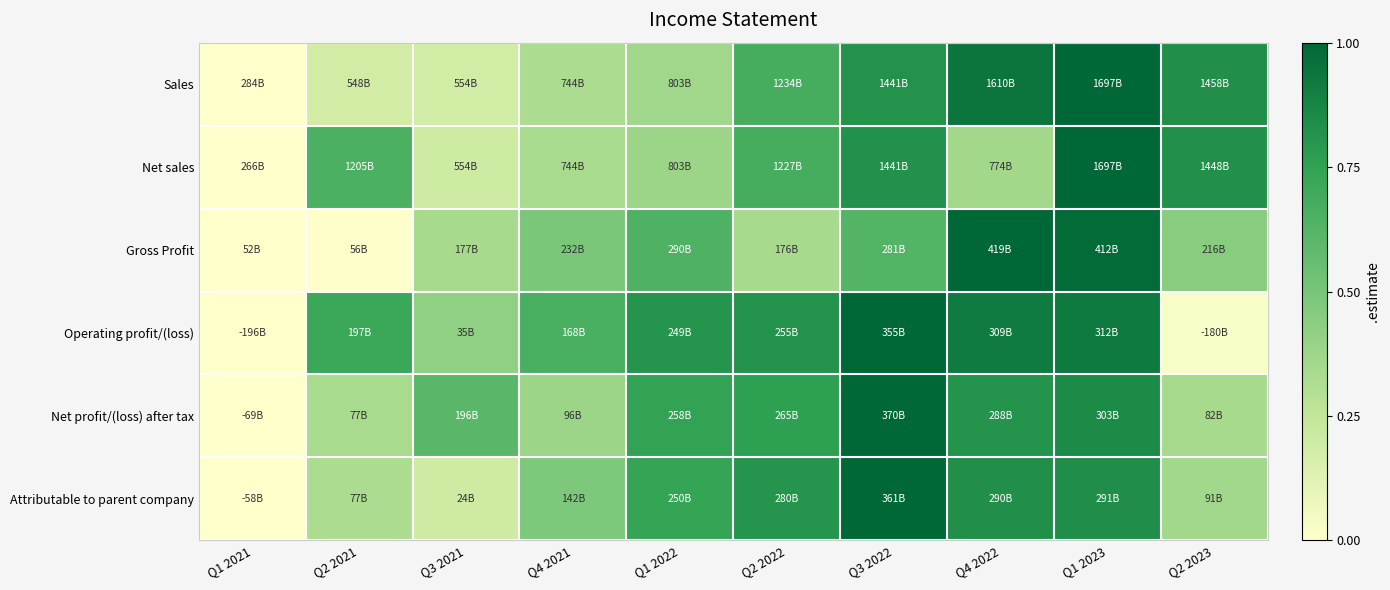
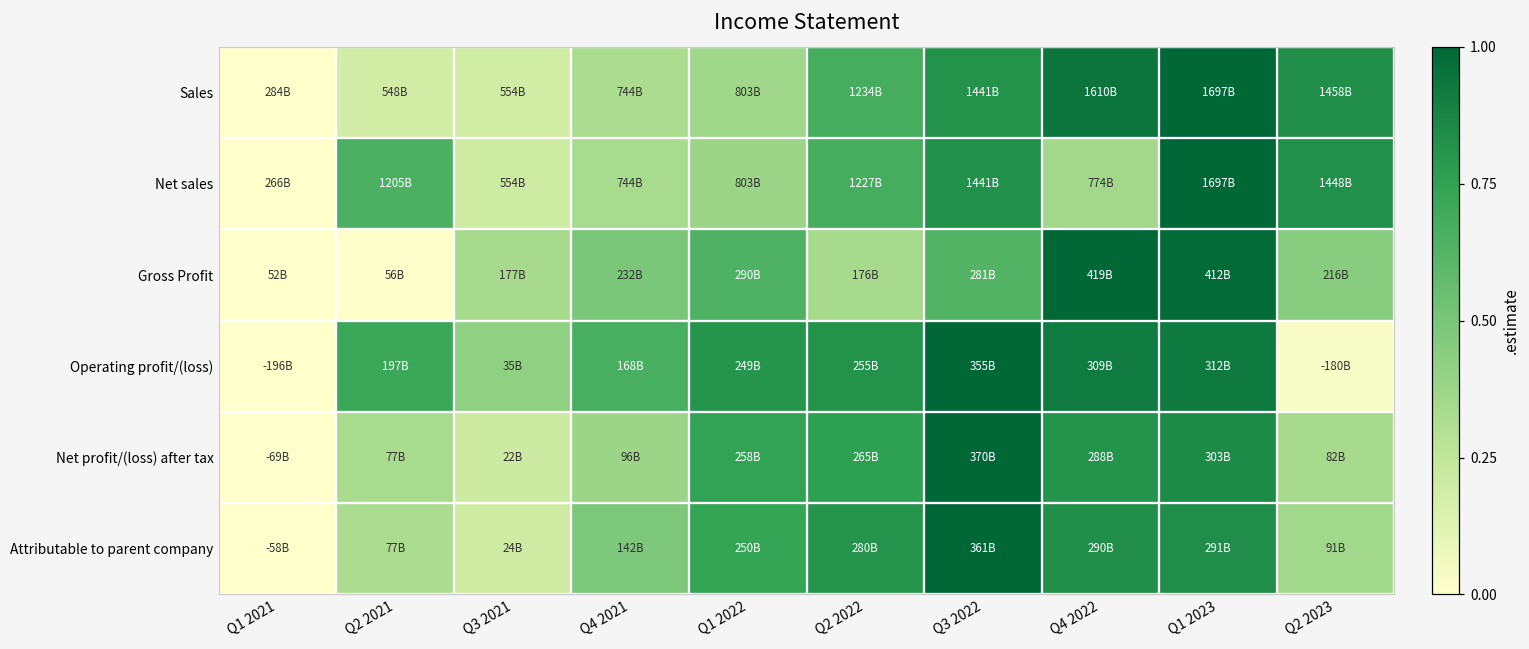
  {
    "Sales": {
      "Q1 2021": "284B",
      "Q2 2021": "548B",
      "Q3 2021": "554B",
      "Q4 2021": "744B",
      "Q1 2022": "803B",
      "Q2 2022": "1234B",
      "Q3 2022": "1441B",
      "Q4 2022": "1610B",
      "Q1 2023": "1697B",
      "Q2 2023": "1458B"
    },
    "Net sales": {
      "Q1 2021": "266B",
      "Q2 2021": "1205B",
      "Q3 2021": "554B",
      "Q4 2021": "744B",
      "Q1 2022": "803B",
      "Q2 2022": "1227B",
      "Q3 2022": "1441B",
      "Q4 2022": "774B",
      "Q1 2023": "1697B",
      "Q2 2023": "1448B"
    },
    "Gross Profit": {
      "Q1 2021": "52B",
      "Q2 2021": "56B",
      "Q3 2021": "177B",
      "Q4 2021": "232B",
      "Q1 2022": "290B",
      "Q2 2022": "176B",
      "Q3 2022": "281B",
      "Q4 2022": "419B",
      "Q1 2023": "412B",
      "Q2 2023": "216B"
    },
    "Operating profit/(loss)": {
      "Q1 2021": "-196B",
      "Q2 2021": "197B",
      "Q3 2021": "35B",
      "Q4 2021": "168B",
      "Q1 2022": "249B",
      "Q2 2022": "255B",
      "Q3 2022": "355B",
      "Q4 2022": "309B",
      "Q1 2023": "312B",
      "Q2 2023": "-180B"
    },
    "Net profit/(loss) after tax": {
      "Q1 2021": "-69B",
      "Q2 2021": "77B",
-     "Q3 2021": "196B",
+     "Q3 2021": "22B",
      "Q4 2021": "96B",
      "Q1 2022": "258B",
      "Q2 2022": "265B",
      "Q3 2022": "370B",
      "Q4 2022": "288B",
      "Q1 2023": "303B",
      "Q2 2023": "82B"
    },
    "Attributable to parent company": {
      "Q1 2021": "-58B",
      "Q2 2021": "77B",
      "Q3 2021": "24B",
      "Q4 2021": "142B",
      "Q1 2022": "250B",
      "Q2 2022": "280B",
      "Q3 2022": "361B",
      "Q4 2022": "290B",
      "Q1 2023": "291B",
      "Q2 2023": "91B"
    }
  }
